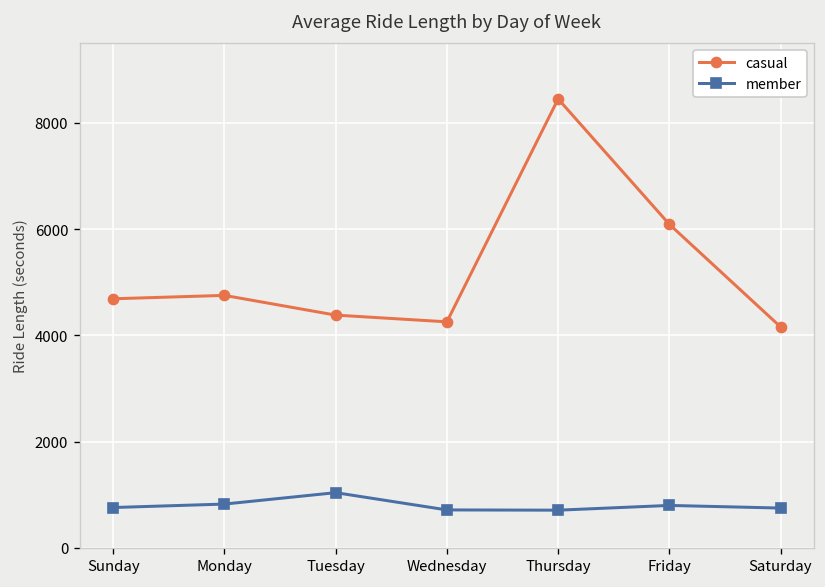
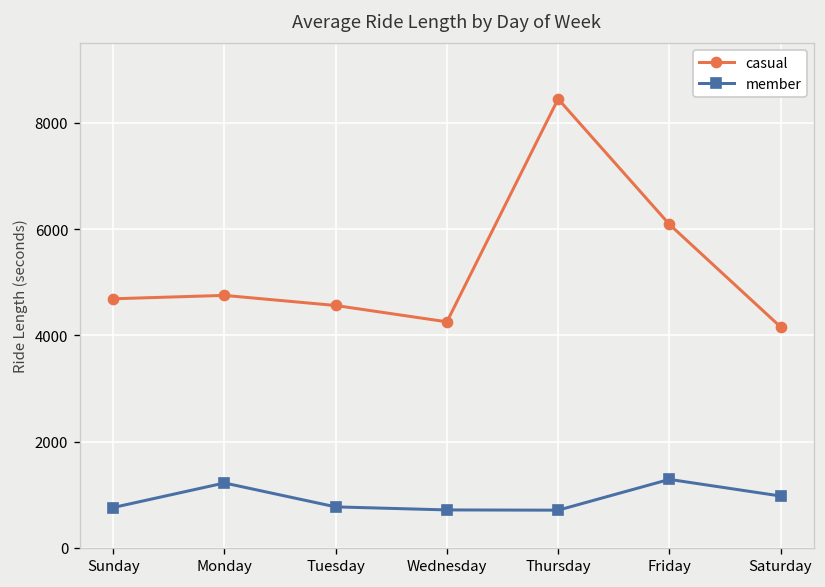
  {
    "casual": {
      "Sunday": 4700,
      "Monday": 4800,
-     "Tuesday": 4400,
+     "Tuesday": 4600,
      "Wednesday": 4300,
      "Thursday": 8500,
      "Friday": 6100,
      "Saturday": 4200
    },
    "member": {
      "Sunday": 800,
-     "Monday": 800,
-     "Tuesday": 1000,
+     "Monday": 1200,
+     "Tuesday": 800,
      "Wednesday": 700,
      "Thursday": 700,
-     "Friday": 800,
-     "Saturday": 700
+     "Friday": 1300,
+     "Saturday": 1000
    }
  }
